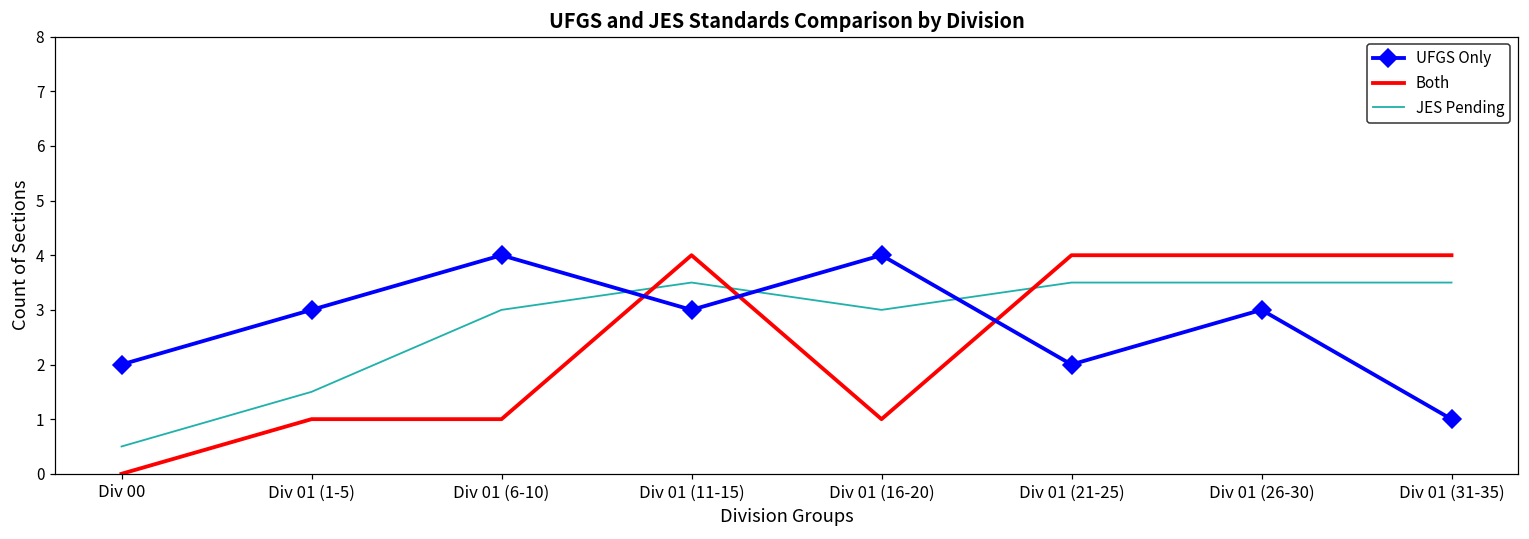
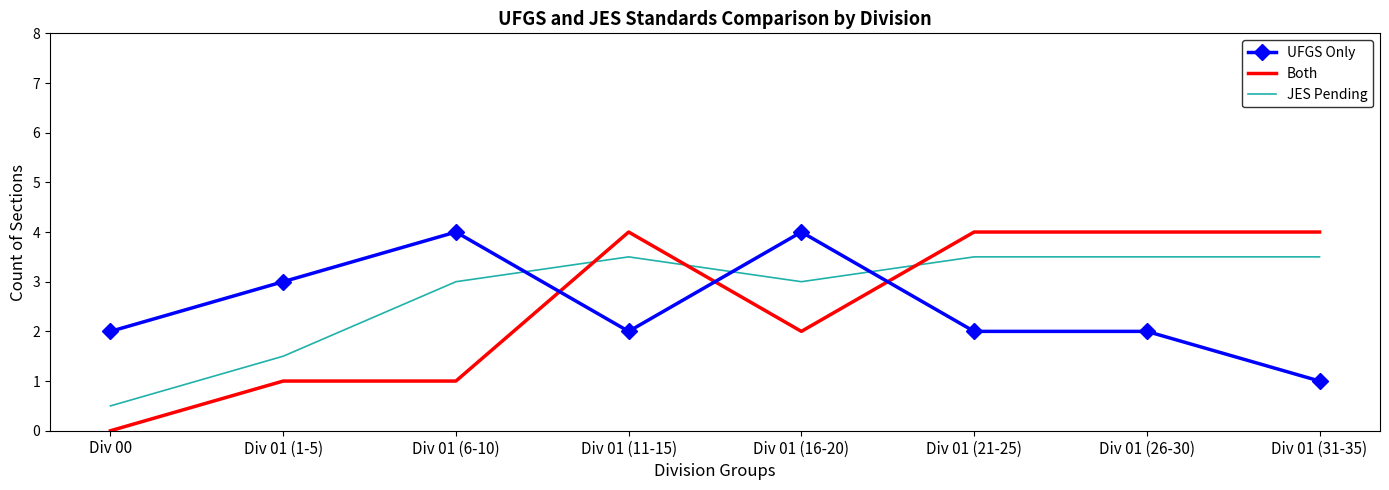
  {
    "UFGS Only": {
      "Div 00": 2,
      "Div 01 (1-5)": 3,
      "Div 01 (6-10)": 4,
-     "Div 01 (11-15)": 3,
+     "Div 01 (11-15)": 2,
      "Div 01 (16-20)": 4,
      "Div 01 (21-25)": 2,
-     "Div 01 (26-30)": 3,
+     "Div 01 (26-30)": 2,
      "Div 01 (31-35)": 1
    },
    "Both": {
      "Div 00": 0,
      "Div 01 (1-5)": 1,
      "Div 01 (6-10)": 1,
      "Div 01 (11-15)": 4,
-     "Div 01 (16-20)": 1,
+     "Div 01 (16-20)": 2,
      "Div 01 (21-25)": 4,
      "Div 01 (26-30)": 4,
      "Div 01 (31-35)": 4
    },
    "JES Pending": {
      "Div 00": 0.5,
      "Div 01 (1-5)": 1.5,
      "Div 01 (6-10)": 3,
      "Div 01 (11-15)": 3.5,
      "Div 01 (16-20)": 3,
      "Div 01 (21-25)": 3.5,
      "Div 01 (26-30)": 3.5,
      "Div 01 (31-35)": 3.5
    }
  }
